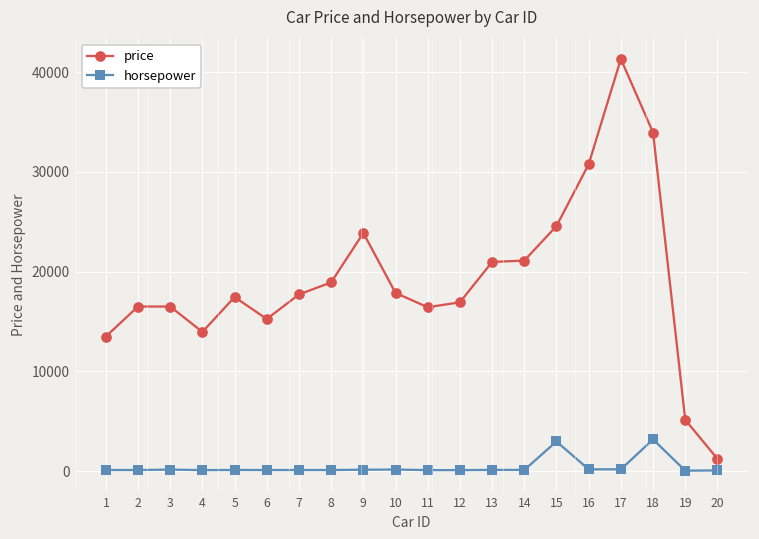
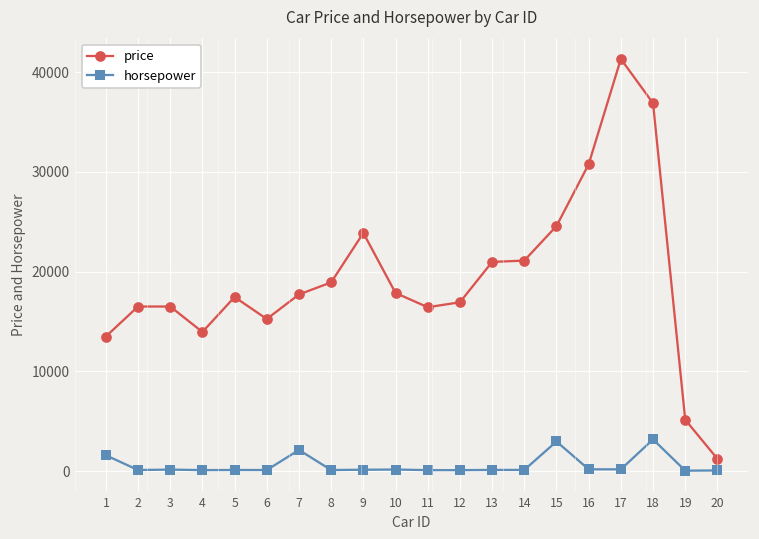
  {
    "price": {
      "1": 13000,
      "2": 17000,
      "3": 17000,
      "4": 14000,
      "5": 17000,
      "6": 15000,
      "7": 18000,
      "8": 19000,
      "9": 24000,
      "10": 18000,
      "11": 16000,
      "12": 17000,
      "13": 21000,
      "14": 21000,
      "15": 25000,
      "16": 31000,
      "17": 41000,
-     "18": 34000,
+     "18": 37000,
      "19": 5000,
      "20": 1000
    },
    "horsepower": {
-     "1": 0,
+     "1": 2000,
      "2": 0,
      "3": 0,
      "4": 0,
      "5": 0,
      "6": 0,
-     "7": 0,
+     "7": 2000,
      "8": 0,
      "9": 0,
      "10": 0,
      "11": 0,
      "12": 0,
      "13": 0,
      "14": 0,
      "15": 3000,
      "16": 0,
      "17": 0,
      "18": 3000,
      "19": 0,
      "20": 0
    }
  }
